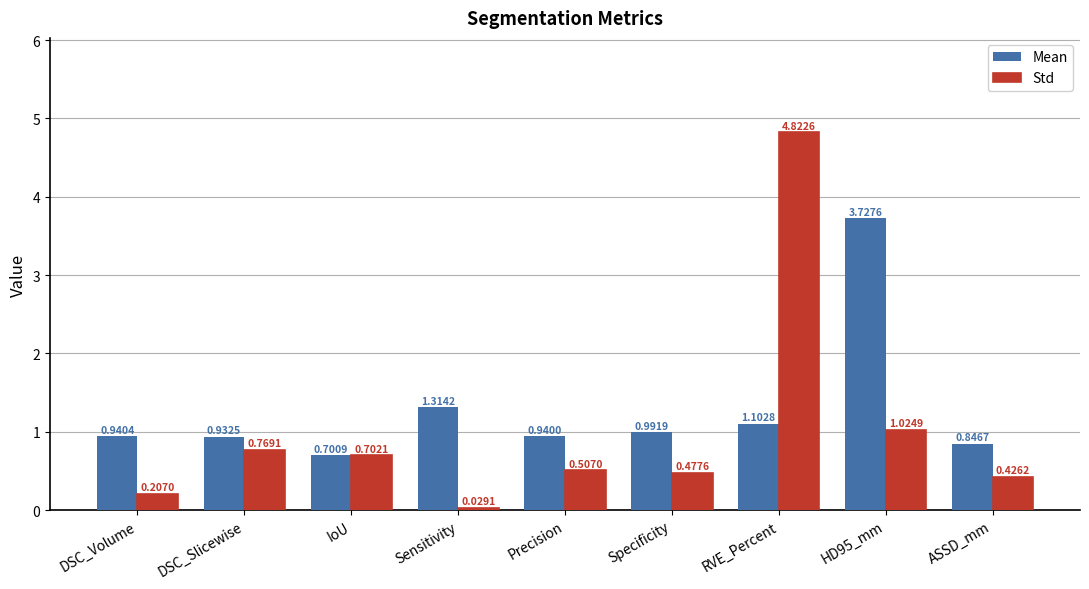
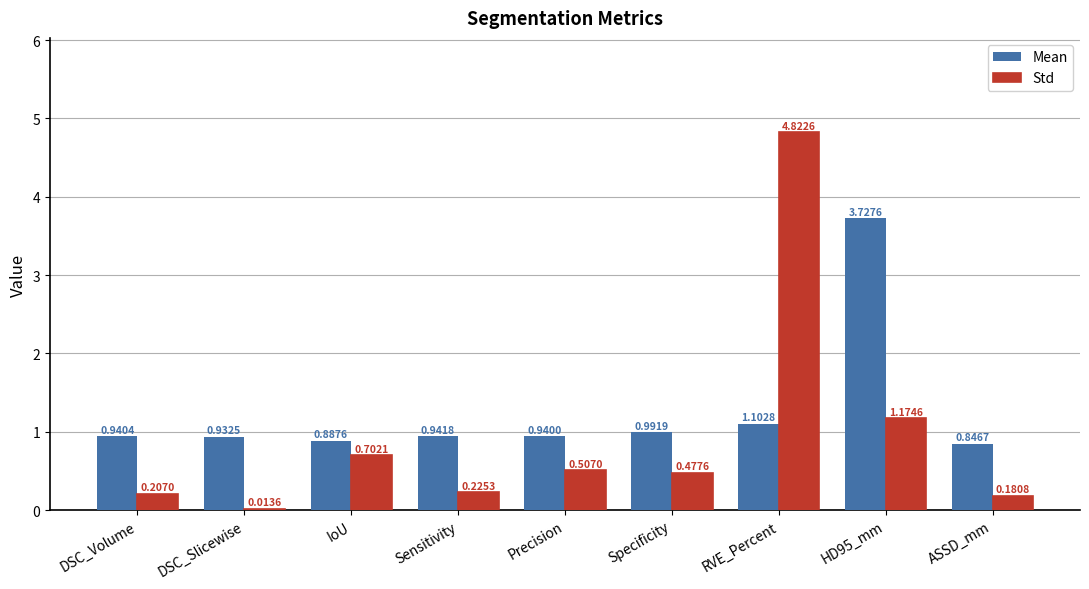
  {
    "Mean": {
      "DSC_Volume": 0.9404,
      "DSC_Slicewise": 0.9325,
-     "IoU": 0.7009,
-     "Sensitivity": 1.3142,
+     "IoU": 0.8876,
+     "Sensitivity": 0.9418,
      "Precision": 0.9400,
      "Specificity": 0.9919,
      "RVE_Percent": 1.1028,
      "HD95_mm": 3.7276,
      "ASSD_mm": 0.8467
    },
    "Std": {
      "DSC_Volume": 0.2070,
-     "DSC_Slicewise": 0.7691,
+     "DSC_Slicewise": 0.0136,
      "IoU": 0.7021,
-     "Sensitivity": 0.0291,
+     "Sensitivity": 0.2253,
      "Precision": 0.5070,
      "Specificity": 0.4776,
      "RVE_Percent": 4.8226,
-     "HD95_mm": 1.0249,
-     "ASSD_mm": 0.4262
+     "HD95_mm": 1.1746,
+     "ASSD_mm": 0.1808
    }
  }
